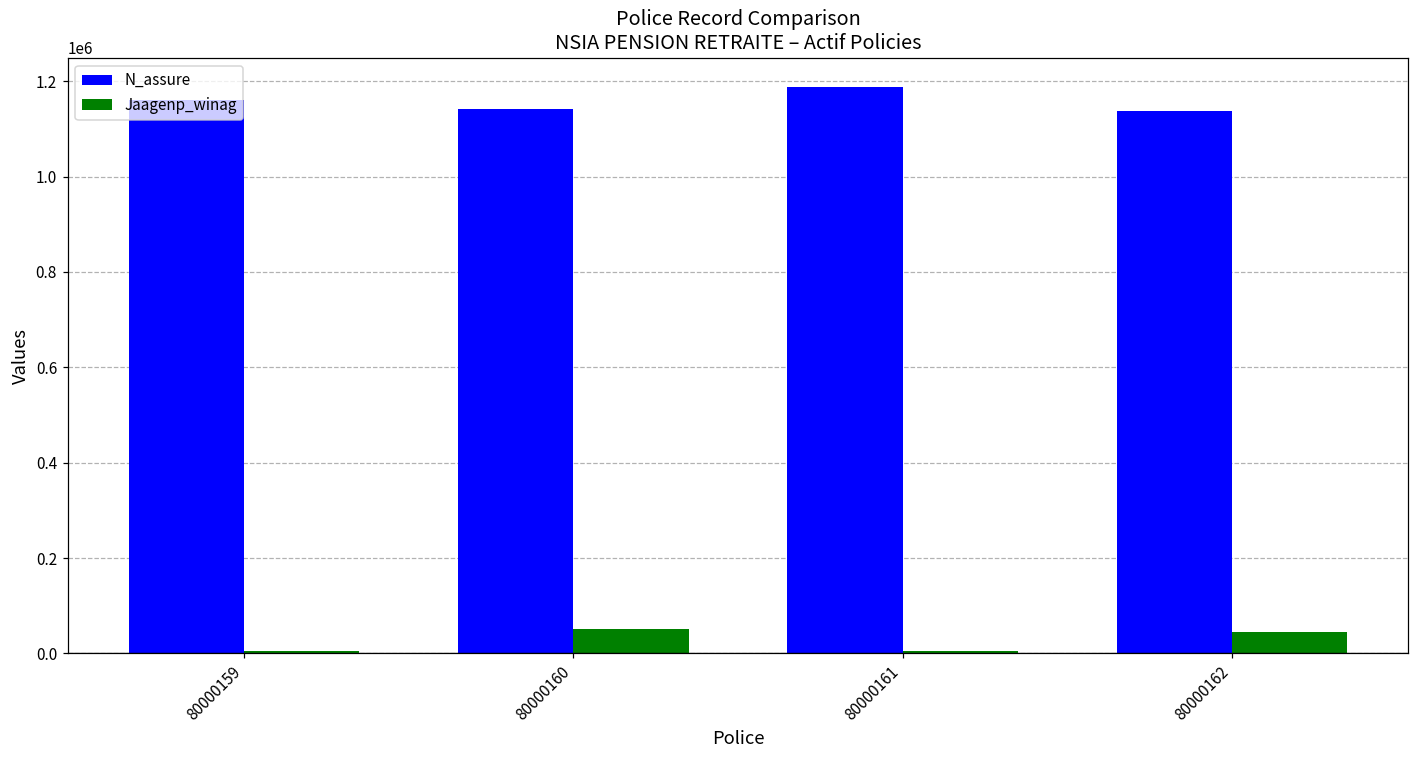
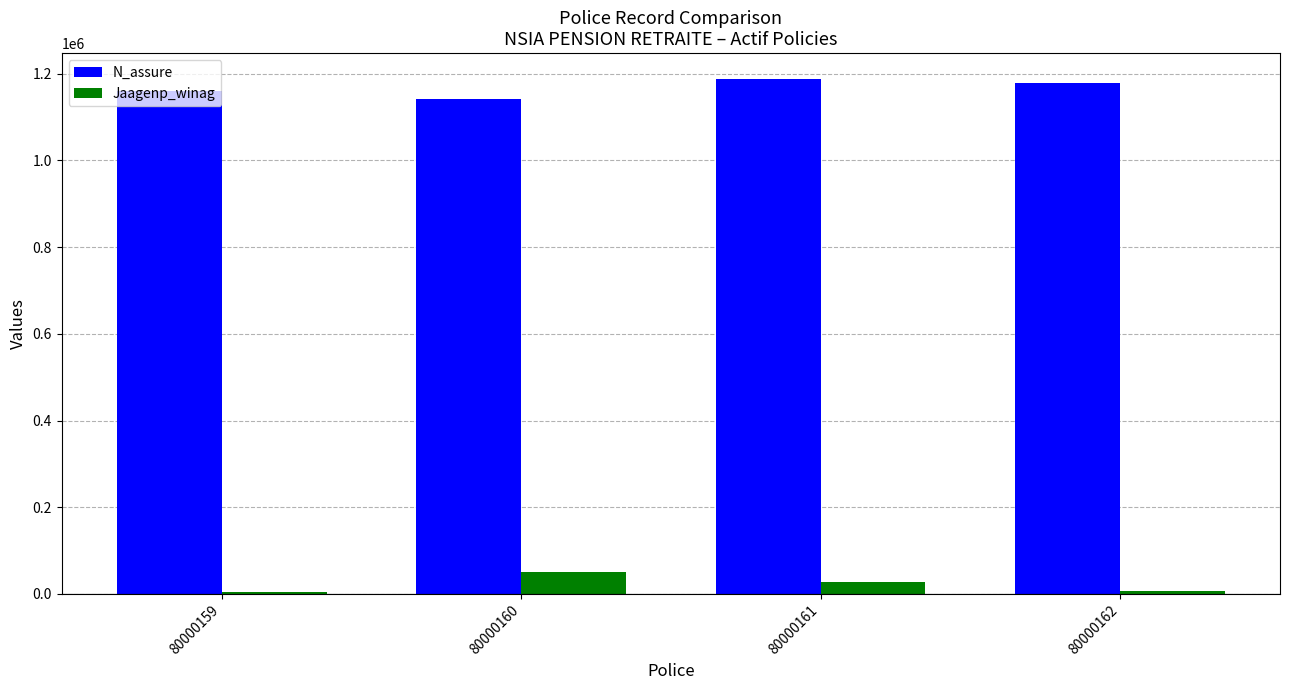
  {
    "N_assure": {
      "80000160": 1140000,
      "80000161": 1190000,
-     "80000162": 1140000
+     "80000162": 1180000
    },
    "Jaagenp_winag": {
      "80000160": 50000,
-     "80000161": 10000,
-     "80000162": 50000
+     "80000161": 30000,
+     "80000162": 10000
    }
  }
